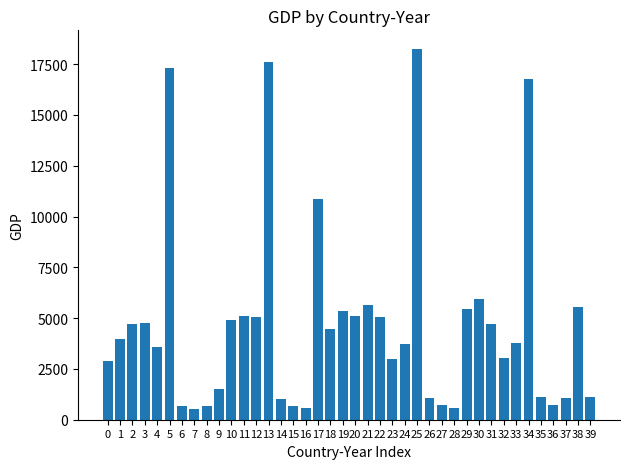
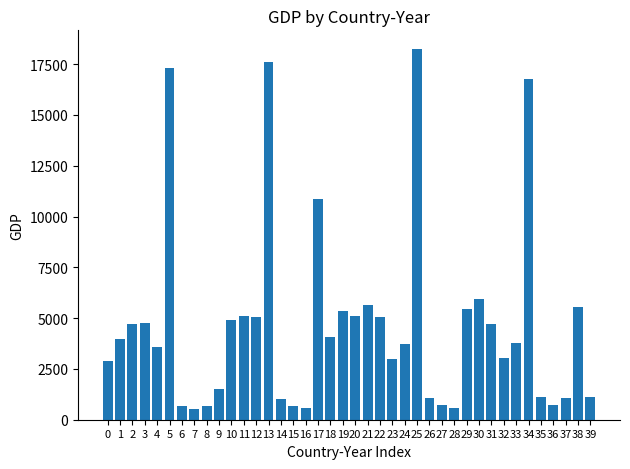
  {
    "0": 2900,
    "1": 4000,
    "2": 4700,
    "3": 4700,
    "4": 3600,
    "5": 17300,
    "6": 700,
    "7": 500,
    "8": 700,
    "9": 1500,
    "10": 4900,
    "11": 5100,
    "12": 5100,
    "13": 17600,
    "14": 1000,
    "15": 700,
    "16": 600,
    "17": 10900,
-   "18": 4500,
+   "18": 4100,
    "19": 5400,
    "20": 5100,
    "21": 5600,
    "22": 5100,
    "23": 3000,
    "24": 3700,
    "25": 18300,
    "26": 1100,
    "27": 700,
    "28": 600,
    "29": 5400,
    "30": 5900,
    "31": 4700,
    "32": 3100,
    "33": 3800,
    "34": 16800,
    "35": 1100,
    "36": 700,
    "37": 1100,
    "38": 5600,
    "39": 1100
  }
